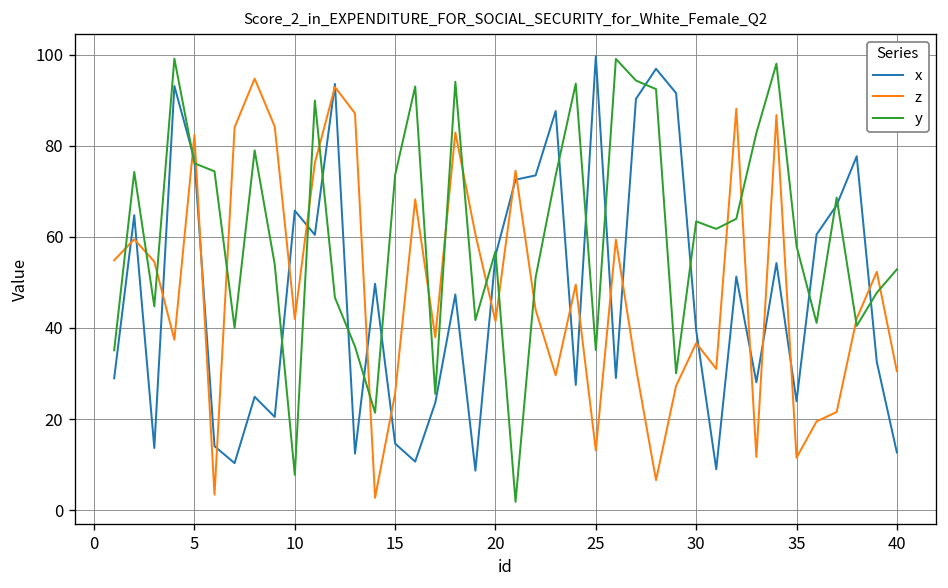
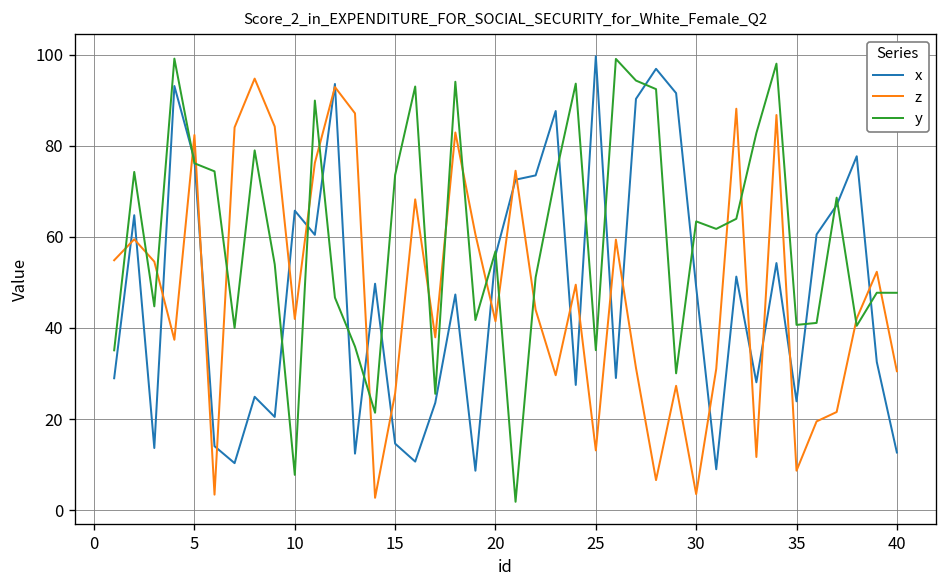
  {
    "x": {
      "5": 77,
      "10": 66,
      "15": 15,
      "20": 56,
      "25": 100,
-     "30": 40,
+     "30": 49,
      "35": 24,
      "40": 13
    },
    "z": {
      "5": 82,
      "10": 42,
      "15": 26,
      "20": 41,
      "25": 13,
-     "30": 37,
-     "35": 12,
+     "30": 4,
+     "35": 9,
      "40": 31
    },
    "y": {
      "5": 76,
      "10": 8,
      "15": 74,
      "20": 57,
      "25": 35,
      "30": 63,
-     "35": 58,
-     "40": 53
+     "35": 41,
+     "40": 48
    }
  }
